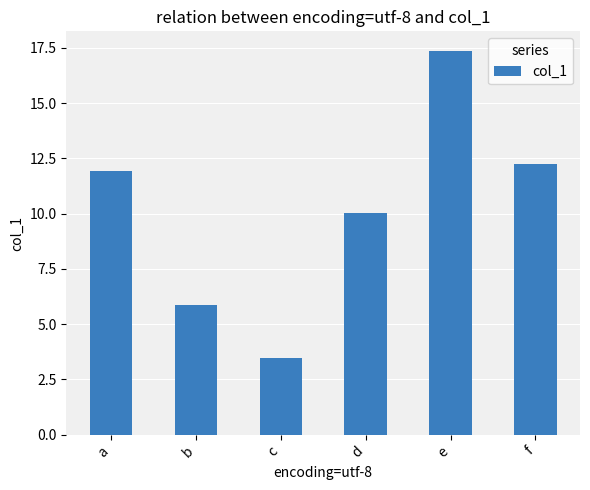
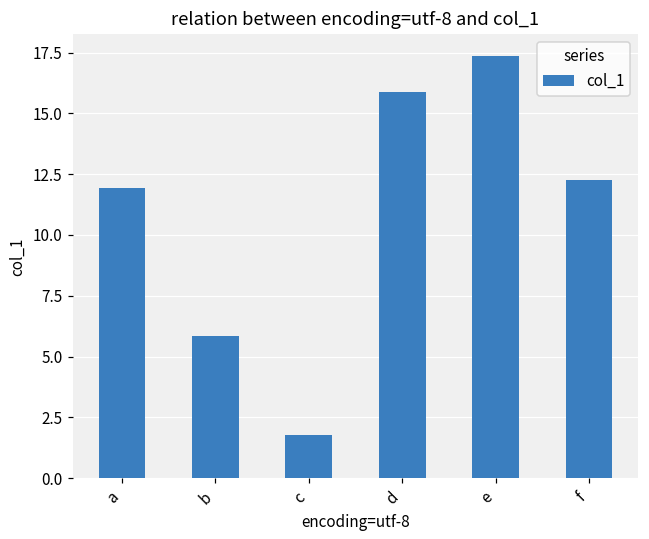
  {
    "a": 11.9,
    "b": 5.9,
-   "c": 3.5,
-   "d": 10.0,
+   "c": 1.8,
+   "d": 15.9,
    "e": 17.4,
    "f": 12.2
  }
